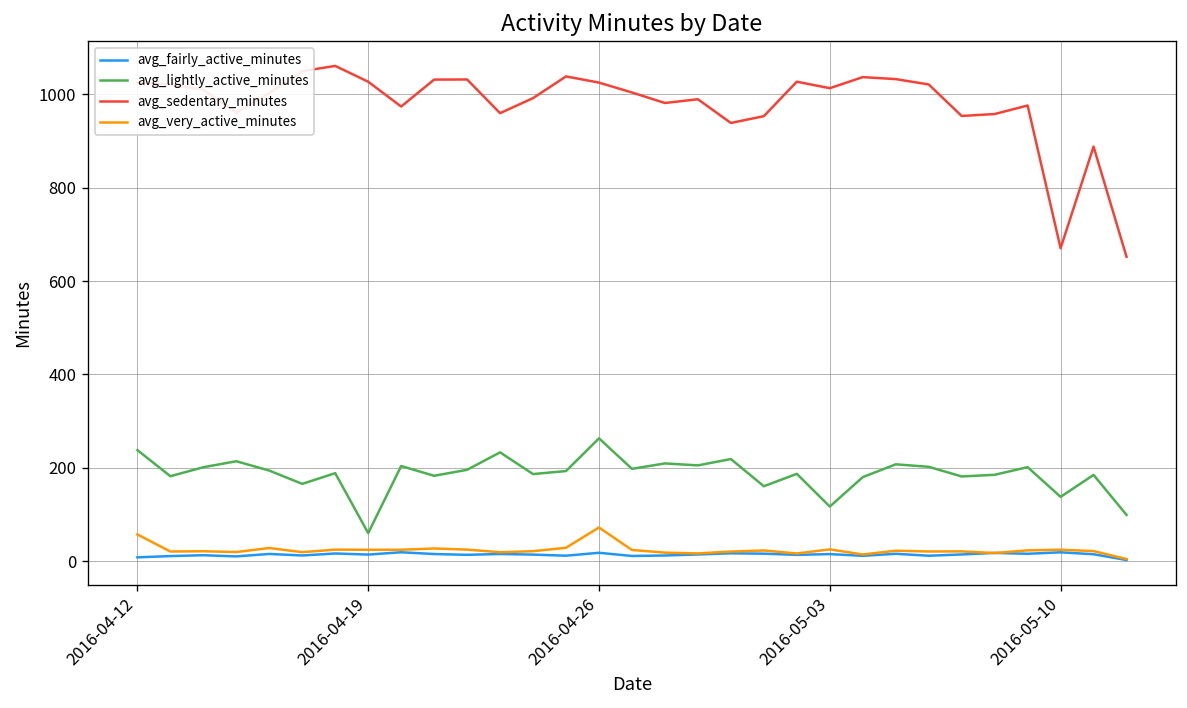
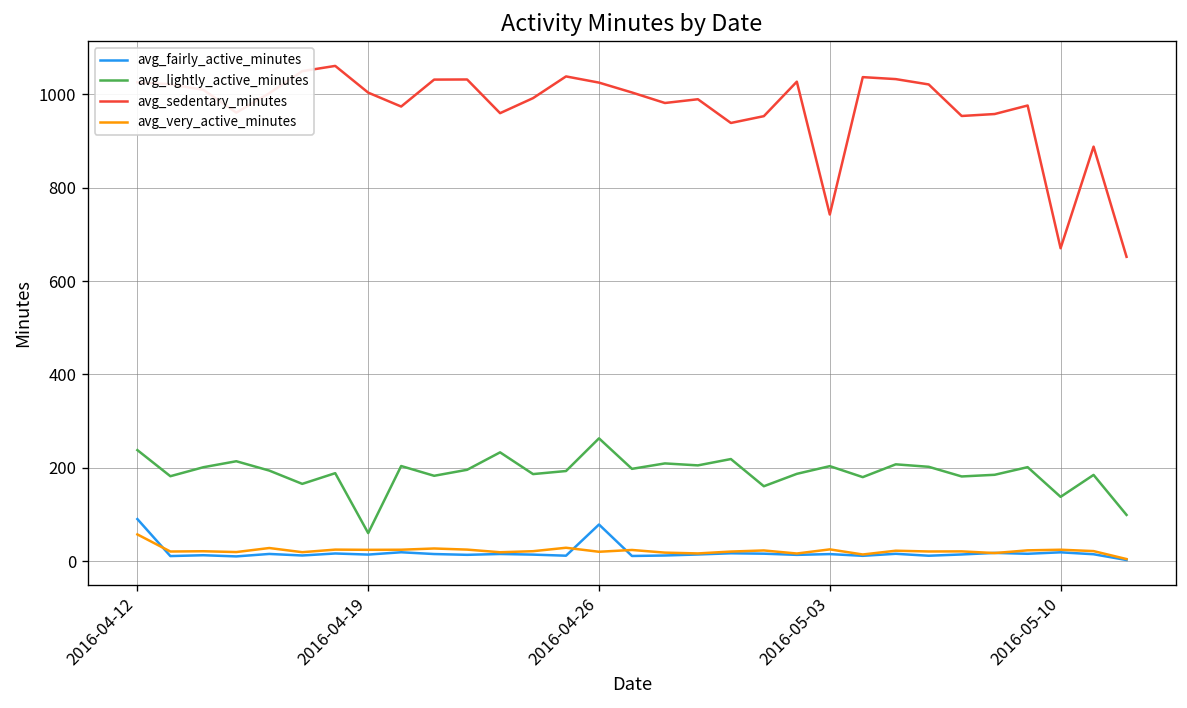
  {
    "avg_fairly_active_minutes": {
-     "2016-04-12": 10,
+     "2016-04-12": 90,
      "2016-04-19": 10,
-     "2016-04-26": 20,
+     "2016-04-26": 80,
      "2016-05-03": 10
    },
    "avg_lightly_active_minutes": {
      "2016-04-12": 240,
      "2016-04-19": 60,
      "2016-04-26": 260,
-     "2016-05-03": 120,
+     "2016-05-03": 200,
      "2016-05-10": 140
    },
    "avg_sedentary_minutes": {
-     "2016-04-19": 1030,
+     "2016-04-19": 1000,
      "2016-04-26": 1030,
-     "2016-05-03": 1010,
+     "2016-05-03": 740,
      "2016-05-10": 670
    },
    "avg_very_active_minutes": {
      "2016-04-12": 60,
      "2016-04-19": 20,
-     "2016-04-26": 70,
+     "2016-04-26": 20,
      "2016-05-03": 20
    }
  }
